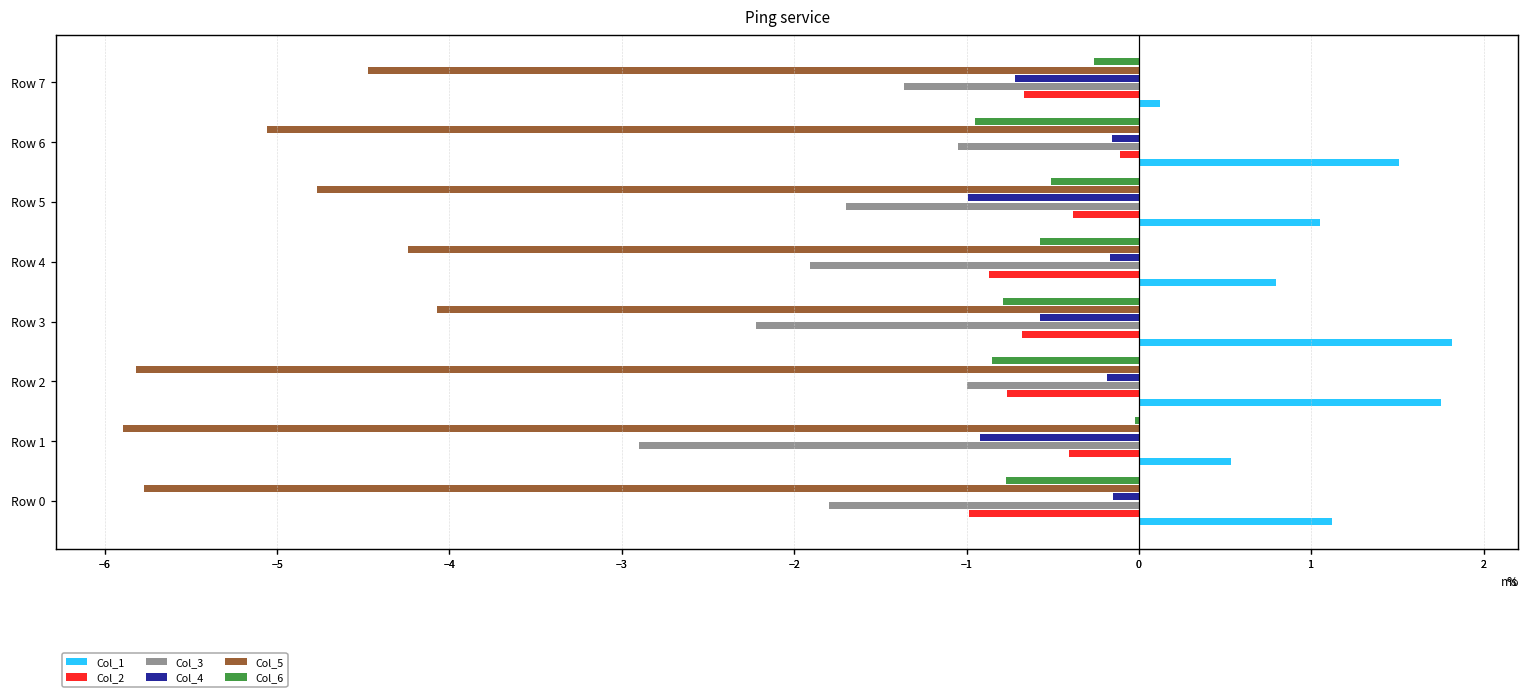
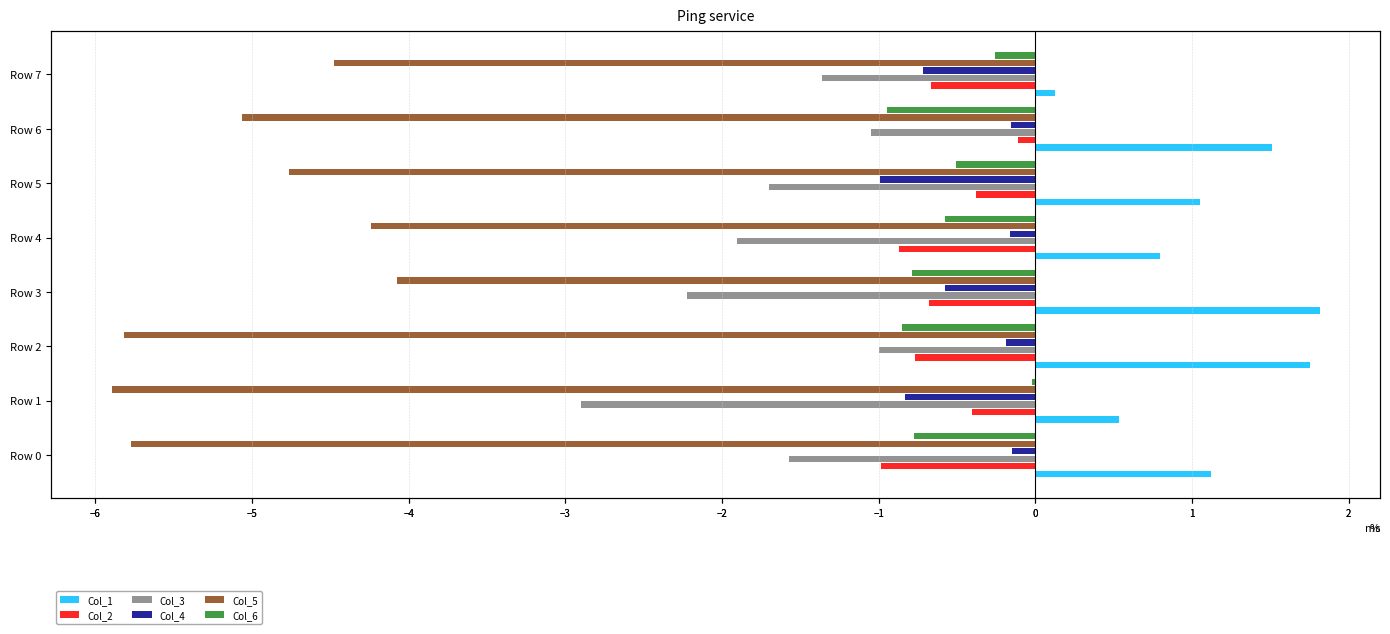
  {
    "Col_1": {
      "Row 7": 0.12,
      "Row 6": 1.51,
      "Row 5": 1.05,
      "Row 4": 0.79,
      "Row 3": 1.81,
      "Row 2": 1.75,
      "Row 1": 0.53,
      "Row 0": 1.12
    },
    "Col_2": {
      "Row 7": -0.67,
      "Row 6": -0.11,
      "Row 5": -0.38,
      "Row 4": -0.87,
      "Row 3": -0.68,
      "Row 2": -0.77,
      "Row 1": -0.41,
      "Row 0": -0.98
    },
    "Col_3": {
      "Row 7": -1.36,
      "Row 6": -1.05,
      "Row 5": -1.70,
      "Row 4": -1.91,
      "Row 3": -2.22,
      "Row 2": -1.00,
      "Row 1": -2.90,
-     "Row 0": -1.80
+     "Row 0": -1.57
    },
    "Col_4": {
      "Row 7": -0.72,
      "Row 6": -0.15,
      "Row 5": -0.99,
      "Row 4": -0.17,
      "Row 3": -0.58,
      "Row 2": -0.18,
-     "Row 1": -0.92,
+     "Row 1": -0.83,
      "Row 0": -0.15
    },
    "Col_5": {
      "Row 7": -4.47,
      "Row 6": -5.06,
      "Row 5": -4.77,
      "Row 4": -4.24,
      "Row 3": -4.07,
      "Row 2": -5.82,
      "Row 1": -5.90,
      "Row 0": -5.77
    },
    "Col_6": {
      "Row 7": -0.26,
      "Row 6": -0.95,
      "Row 5": -0.51,
      "Row 4": -0.57,
      "Row 3": -0.79,
      "Row 2": -0.85,
      "Row 1": -0.02,
      "Row 0": -0.77
    }
  }
